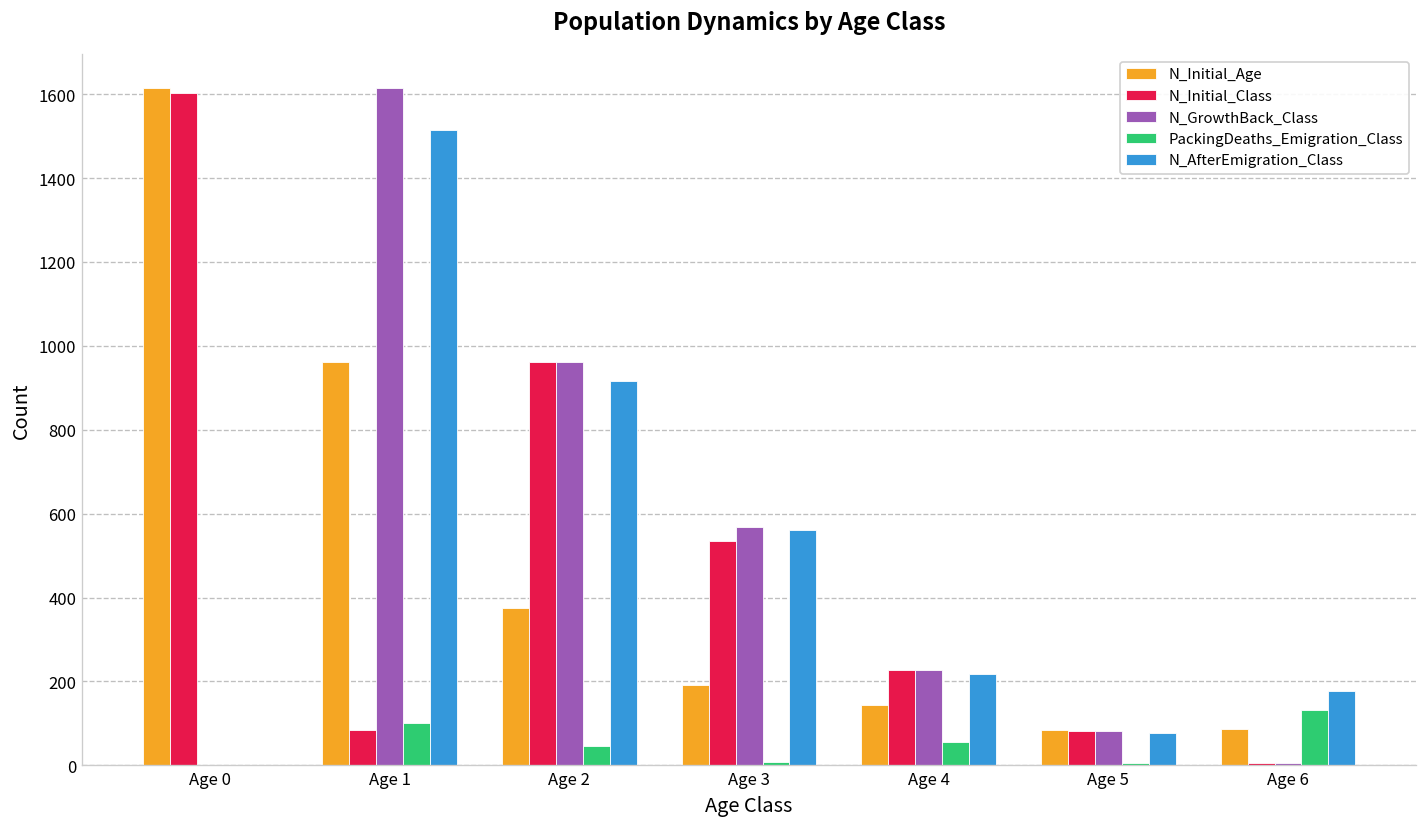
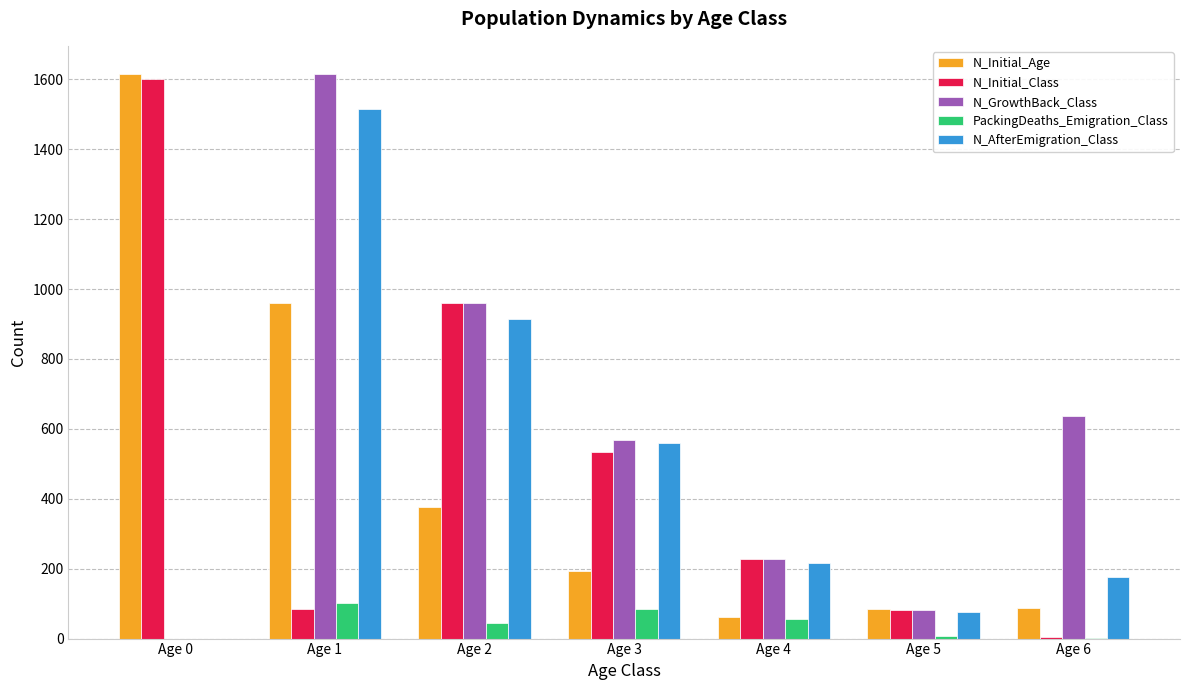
  {
    "N_Initial_Age": {
      "Age 0": 1620,
      "Age 1": 960,
      "Age 2": 380,
      "Age 3": 190,
-     "Age 4": 140,
+     "Age 4": 60,
      "Age 5": 80,
      "Age 6": 90
    },
    "N_Initial_Class": {
      "Age 0": 1600,
      "Age 1": 80,
      "Age 2": 960,
      "Age 3": 530,
      "Age 4": 230,
      "Age 5": 80
    },
    "N_GrowthBack_Class": {
      "Age 0": 0,
      "Age 1": 1620,
      "Age 2": 960,
      "Age 3": 570,
      "Age 4": 230,
      "Age 5": 80,
-     "Age 6": 10
+     "Age 6": 640
    },
    "PackingDeaths_Emigration_Class": {
      "Age 0": 0,
      "Age 1": 100,
      "Age 2": 50,
-     "Age 3": 10,
+     "Age 3": 80,
      "Age 4": 60,
-     "Age 6": 130
+     "Age 6": 0
    },
    "N_AfterEmigration_Class": {
      "Age 0": 0,
      "Age 1": 1510,
      "Age 2": 920,
      "Age 3": 560,
      "Age 4": 220,
      "Age 5": 80,
      "Age 6": 180
    }
  }
